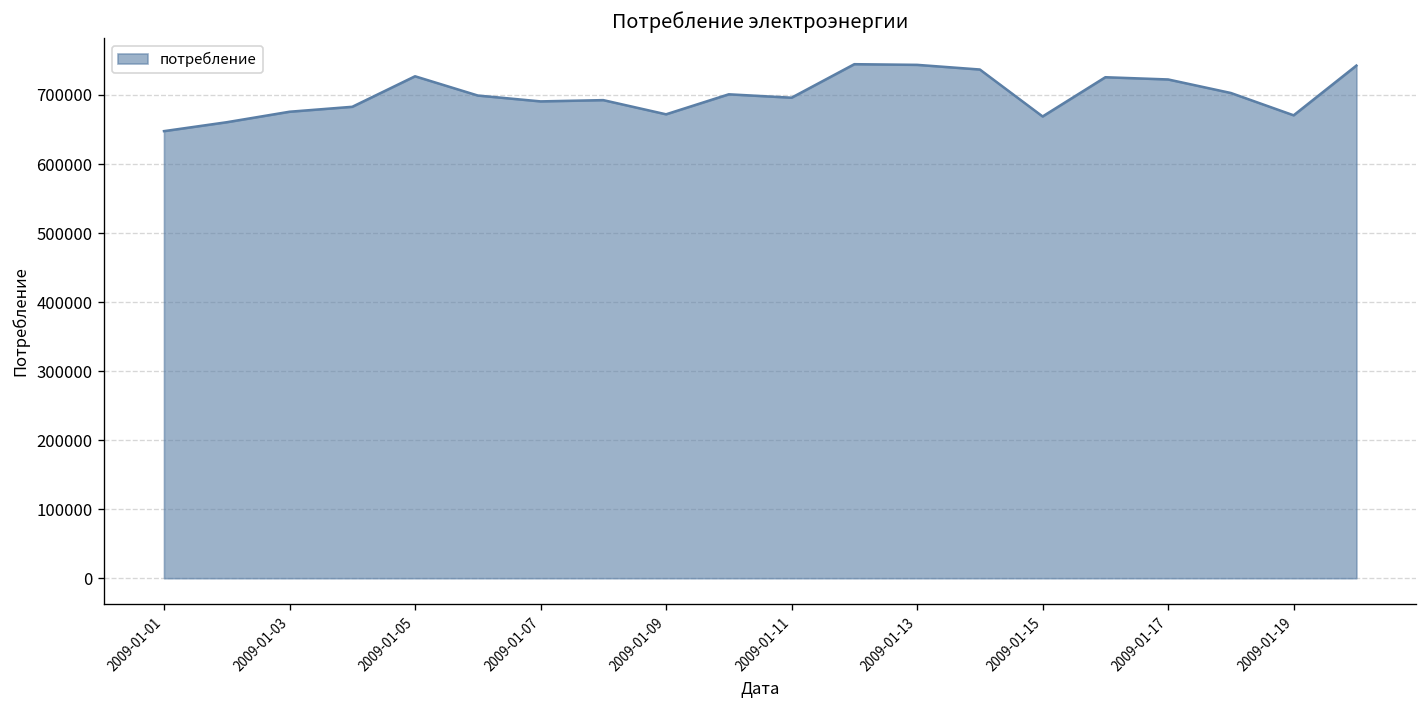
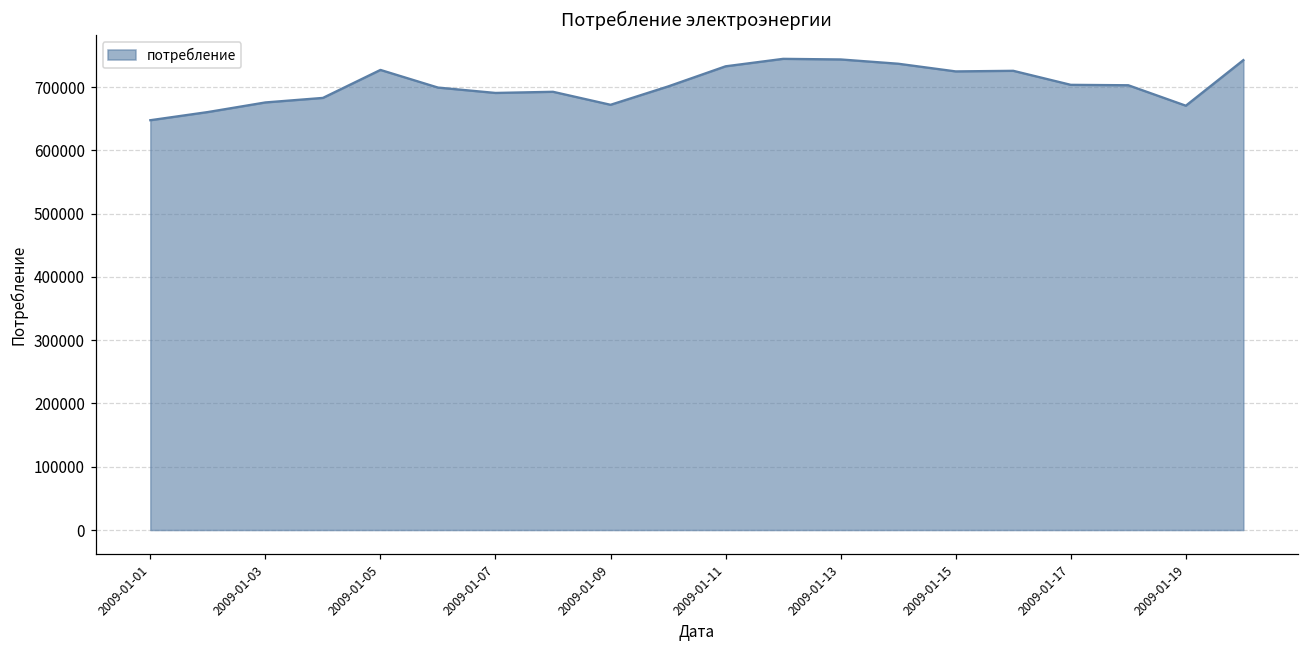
  {
    "2009-01-01": 650000,
    "2009-01-03": 680000,
    "2009-01-05": 730000,
    "2009-01-07": 690000,
    "2009-01-09": 670000,
-   "2009-01-11": 700000,
+   "2009-01-11": 730000,
    "2009-01-13": 740000,
-   "2009-01-15": 670000,
-   "2009-01-17": 720000,
+   "2009-01-15": 720000,
+   "2009-01-17": 700000,
    "2009-01-19": 670000
  }
